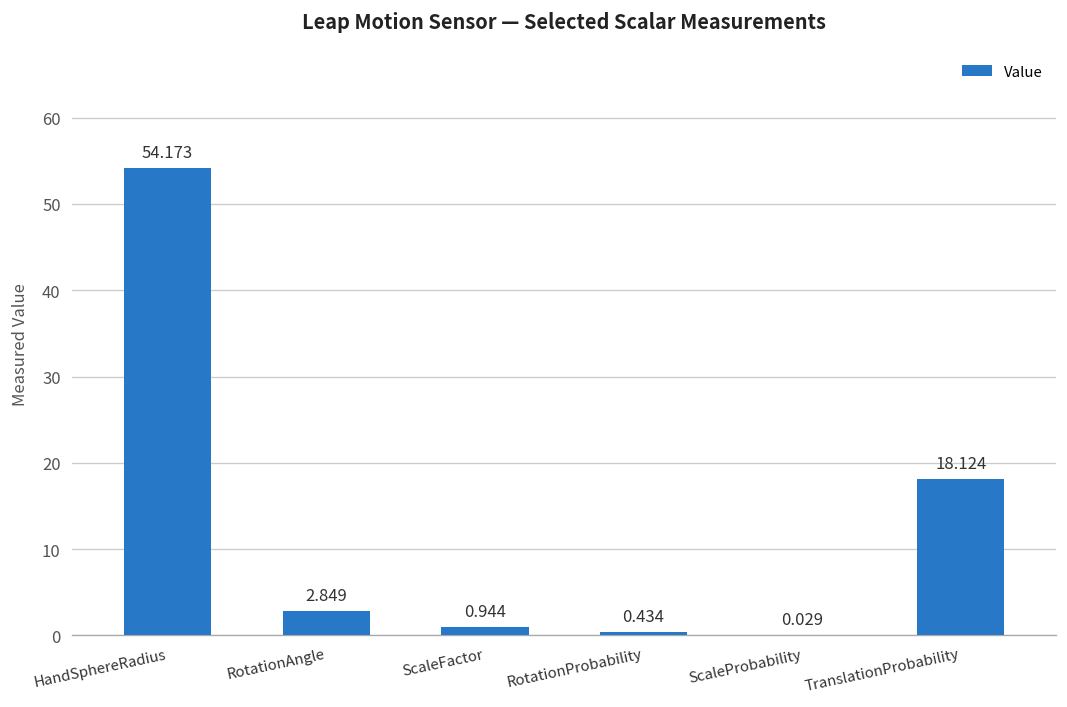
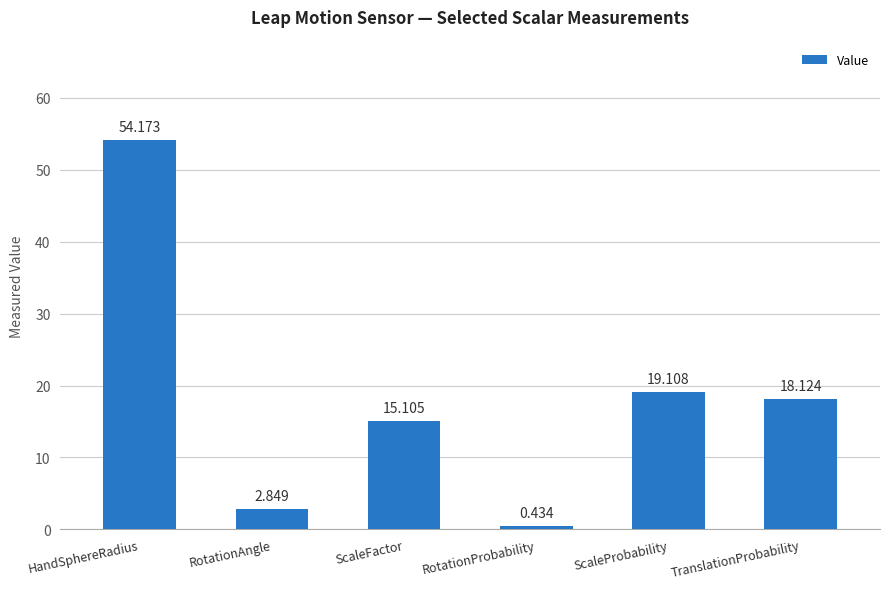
  {
    "HandSphereRadius": 54.173,
    "RotationAngle": 2.849,
-   "ScaleFactor": 0.944,
+   "ScaleFactor": 15.105,
    "RotationProbability": 0.434,
-   "ScaleProbability": 0.029,
+   "ScaleProbability": 19.108,
    "TranslationProbability": 18.124
  }
